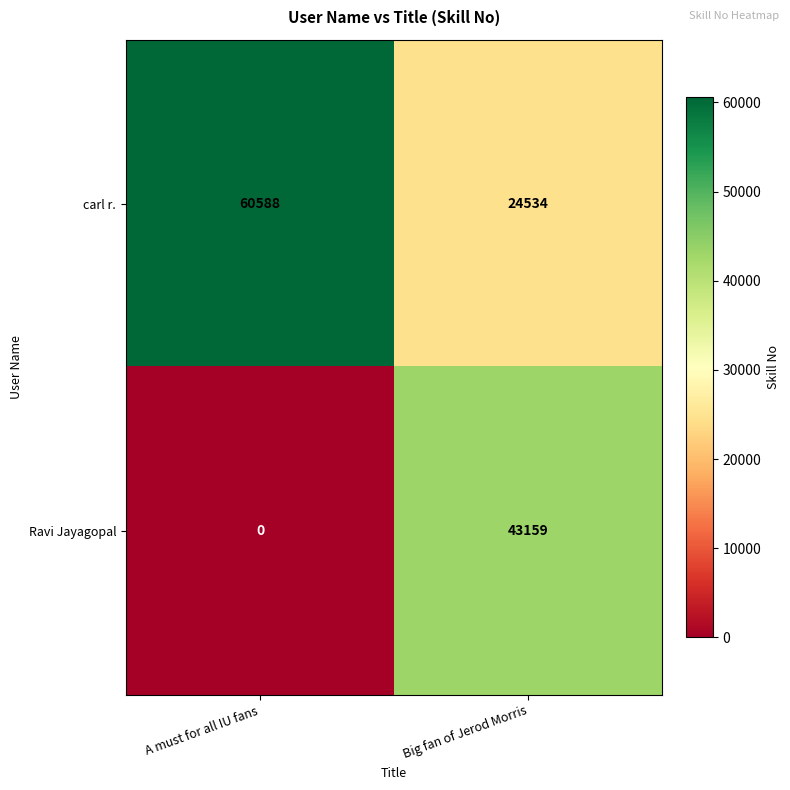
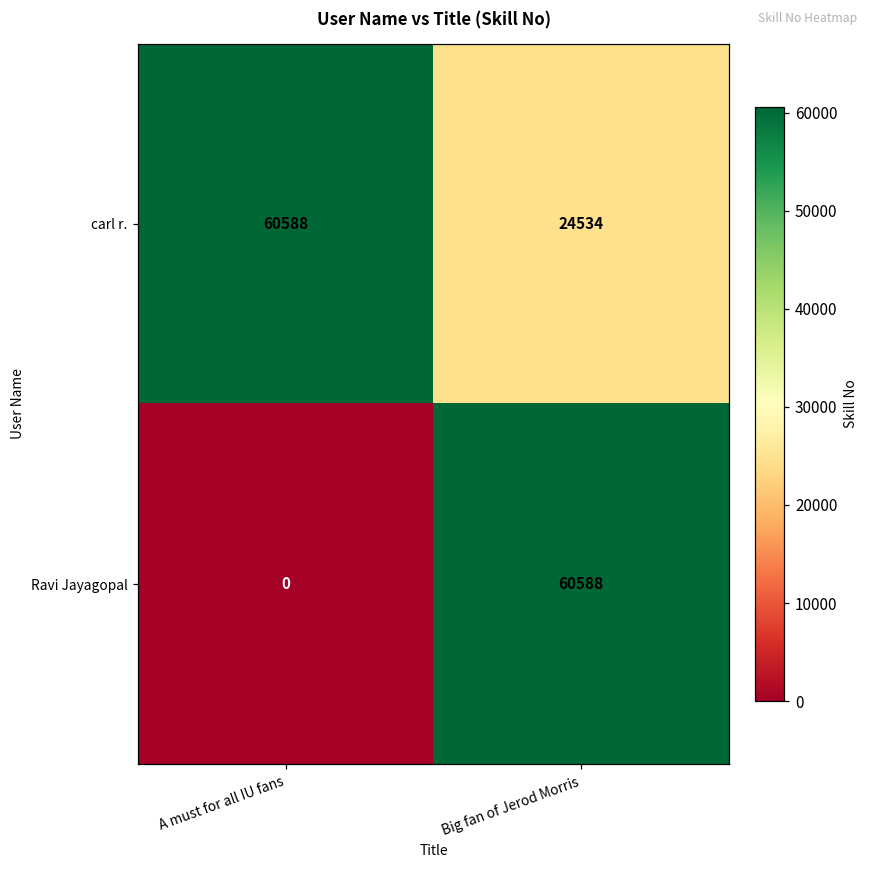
  {
    "carl r.": {
      "A must for all IU fans": 60588,
      "Big fan of Jerod Morris": 24534
    },
    "Ravi Jayagopal": {
      "A must for all IU fans": 0,
-     "Big fan of Jerod Morris": 43159
+     "Big fan of Jerod Morris": 60588
    }
  }
